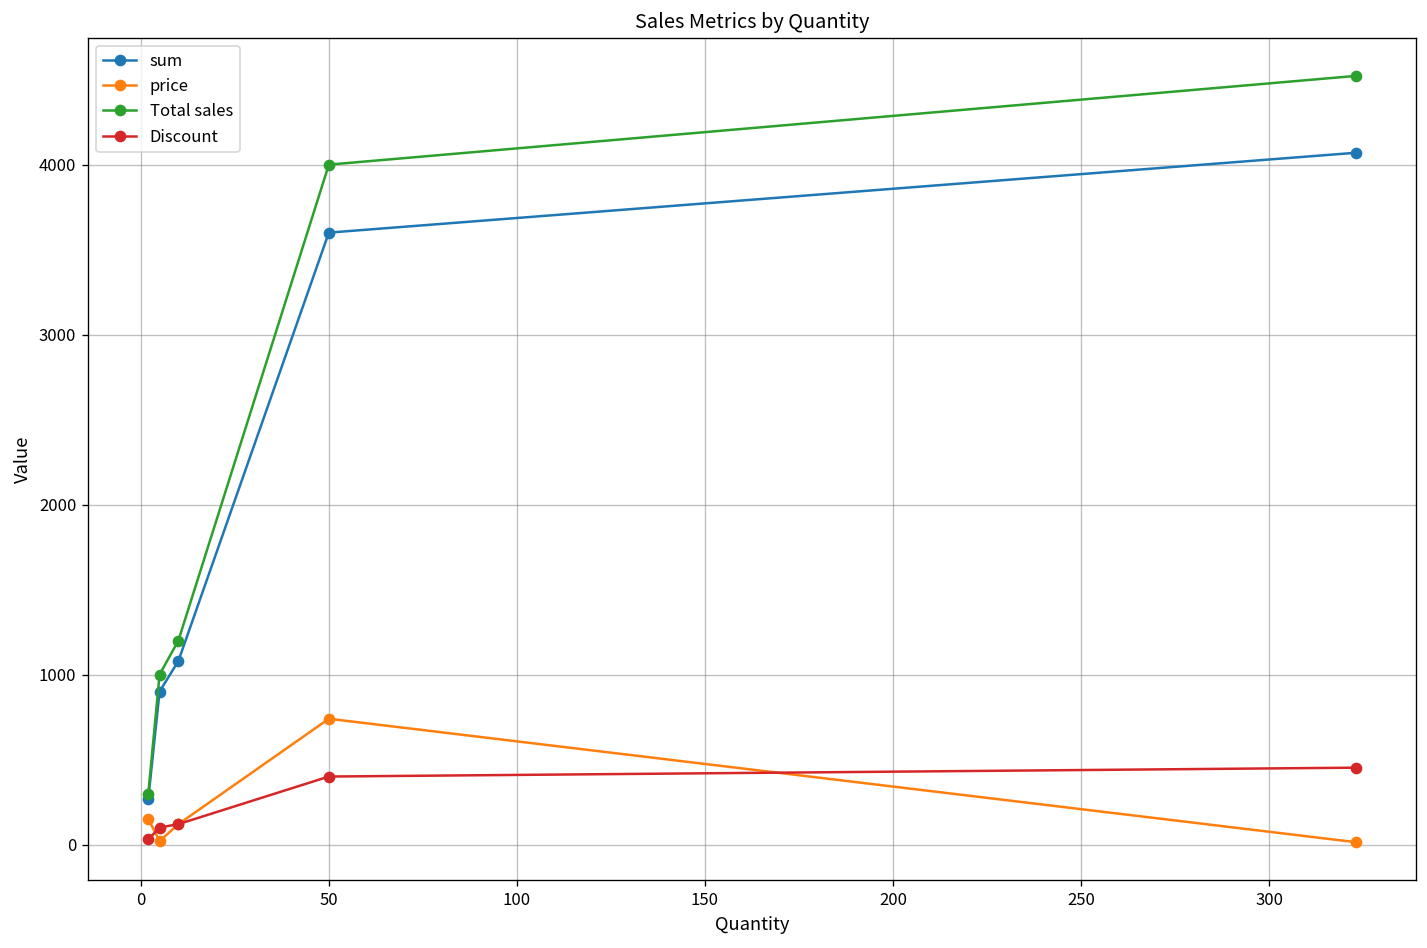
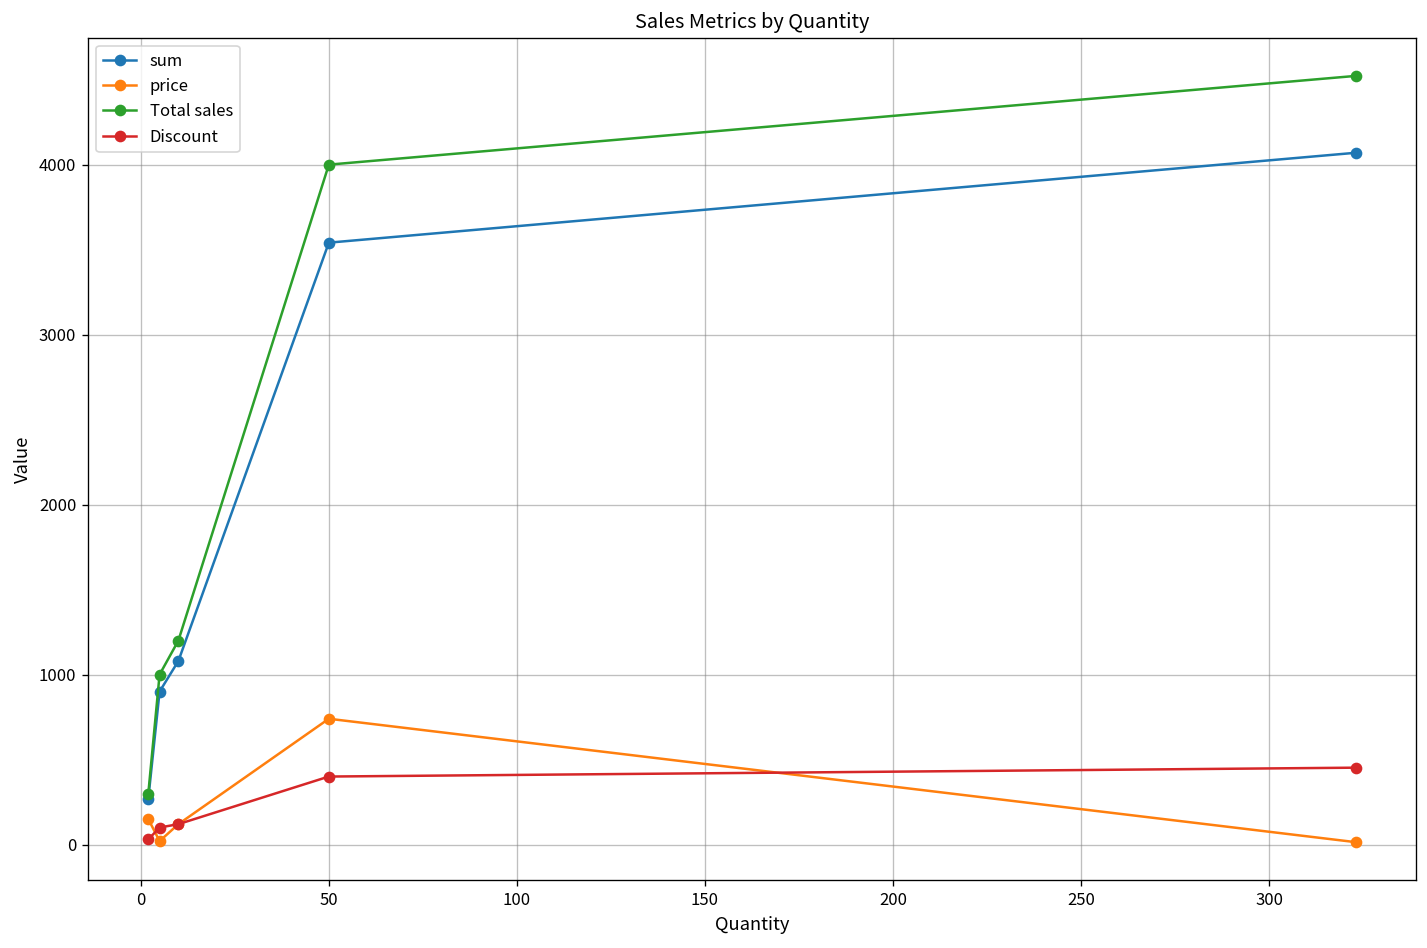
  {
    "sum": {
-     "50": 3600
+     "50": 3540
    },
    "price": {
      "50": 740
    },
    "Total sales": {
      "50": 4000
    },
    "Discount": {
      "50": 400
    }
  }
